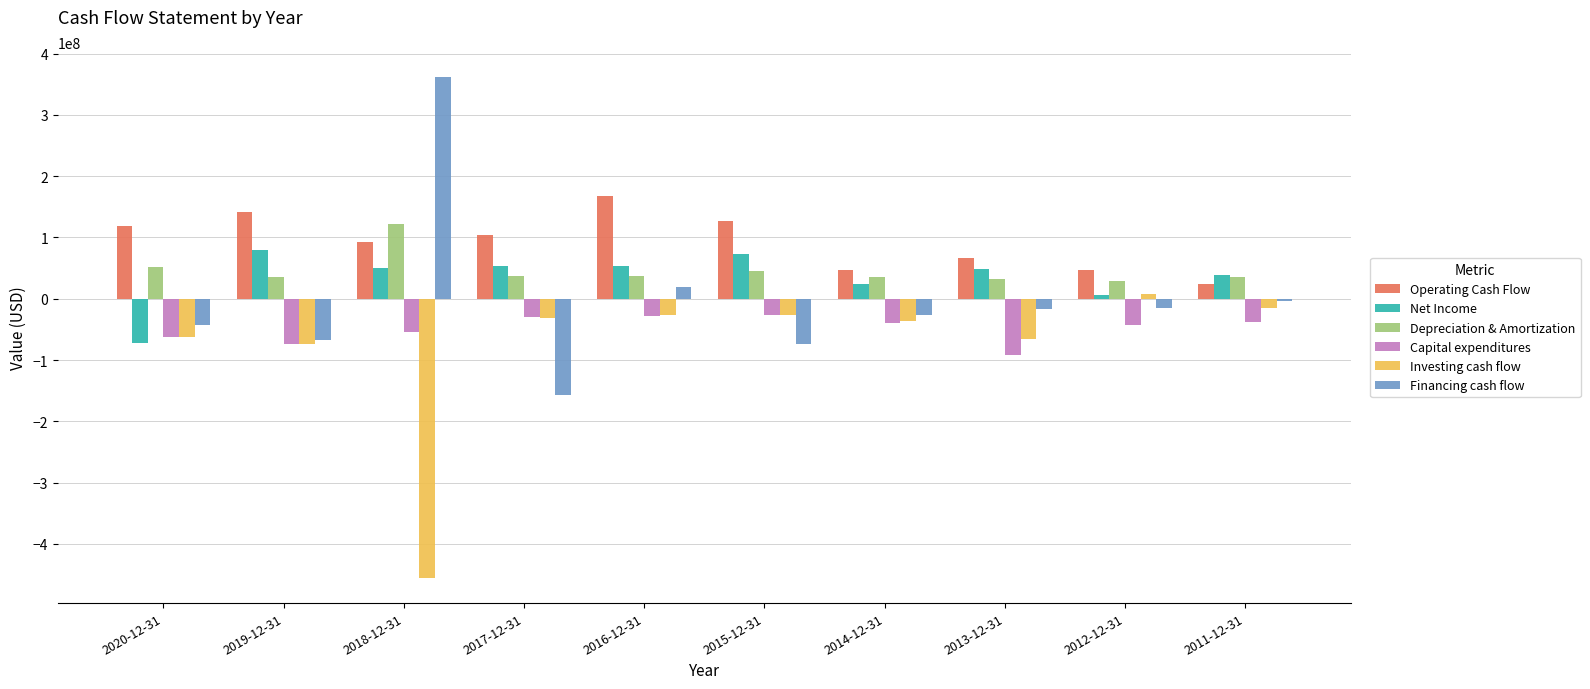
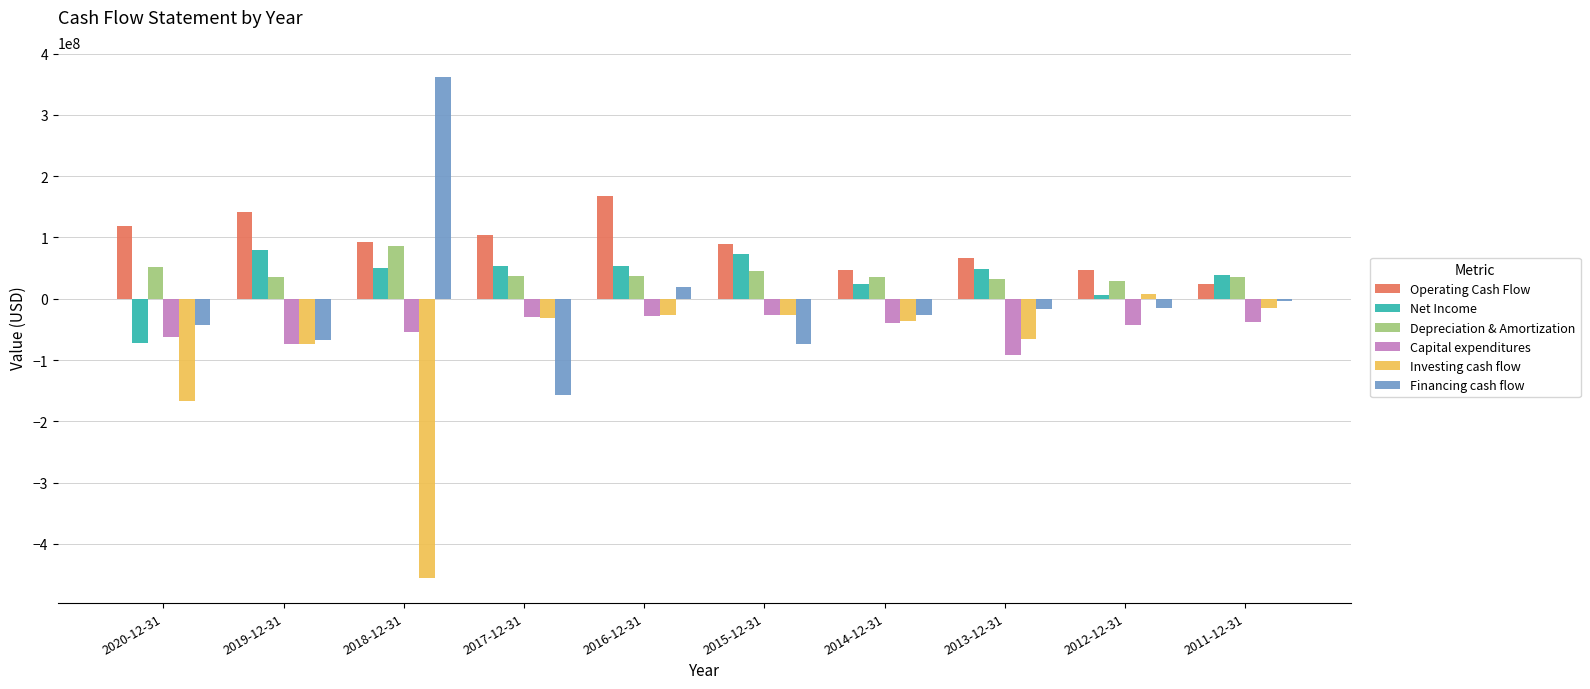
  {
    "Operating Cash Flow": {
      "2020-12-31": 120000000,
      "2019-12-31": 140000000,
      "2018-12-31": 90000000,
      "2017-12-31": 100000000,
      "2016-12-31": 170000000,
-     "2015-12-31": 130000000,
+     "2015-12-31": 90000000,
      "2014-12-31": 50000000,
      "2013-12-31": 70000000,
      "2012-12-31": 50000000,
      "2011-12-31": 20000000
    },
    "Net Income": {
      "2020-12-31": -70000000,
      "2019-12-31": 80000000,
      "2018-12-31": 50000000,
      "2017-12-31": 50000000,
      "2016-12-31": 50000000,
      "2015-12-31": 70000000,
      "2014-12-31": 20000000,
      "2013-12-31": 50000000,
      "2012-12-31": 10000000,
      "2011-12-31": 40000000
    },
    "Depreciation & Amortization": {
      "2020-12-31": 50000000,
      "2019-12-31": 40000000,
-     "2018-12-31": 120000000,
+     "2018-12-31": 90000000,
      "2017-12-31": 40000000,
      "2016-12-31": 40000000,
      "2015-12-31": 40000000,
      "2014-12-31": 30000000,
      "2013-12-31": 30000000,
      "2012-12-31": 30000000,
      "2011-12-31": 40000000
    },
    "Capital expenditures": {
      "2020-12-31": -60000000,
      "2019-12-31": -70000000,
      "2018-12-31": -50000000,
      "2017-12-31": -30000000,
      "2016-12-31": -30000000,
      "2015-12-31": -30000000,
      "2014-12-31": -40000000,
      "2013-12-31": -90000000,
      "2012-12-31": -40000000,
      "2011-12-31": -40000000
    },
    "Investing cash flow": {
-     "2020-12-31": -60000000,
+     "2020-12-31": -170000000,
      "2019-12-31": -70000000,
      "2018-12-31": -460000000,
      "2017-12-31": -30000000,
      "2016-12-31": -30000000,
      "2015-12-31": -30000000,
      "2014-12-31": -40000000,
      "2013-12-31": -70000000,
      "2012-12-31": 10000000,
      "2011-12-31": -10000000
    },
    "Financing cash flow": {
      "2020-12-31": -40000000,
      "2019-12-31": -70000000,
      "2018-12-31": 360000000,
      "2017-12-31": -160000000,
      "2016-12-31": 20000000,
      "2015-12-31": -70000000,
      "2014-12-31": -30000000,
      "2013-12-31": -20000000,
      "2012-12-31": -20000000
    }
  }
